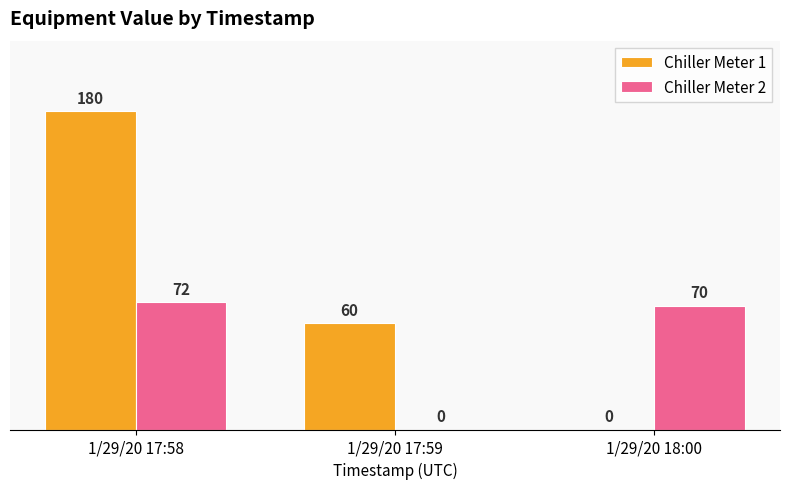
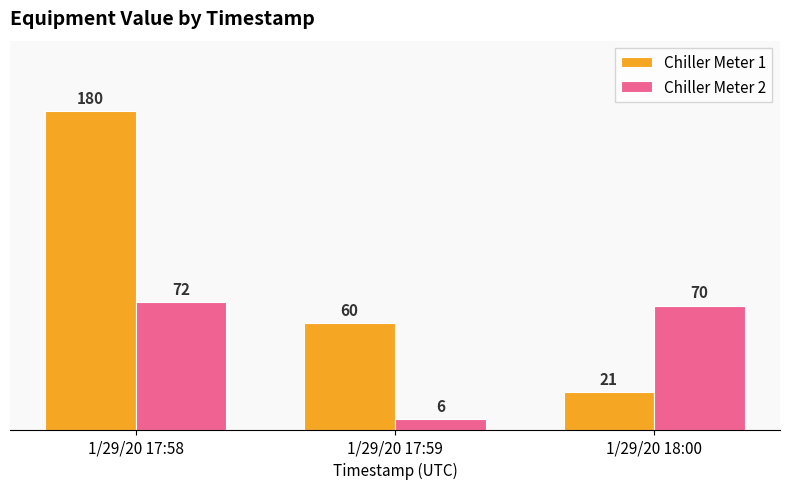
  {
    "Chiller Meter 1": {
      "1/29/20 17:58": 180,
      "1/29/20 17:59": 60,
-     "1/29/20 18:00": 0
+     "1/29/20 18:00": 21
    },
    "Chiller Meter 2": {
      "1/29/20 17:58": 72,
-     "1/29/20 17:59": 0,
+     "1/29/20 17:59": 6,
      "1/29/20 18:00": 70
    }
  }
